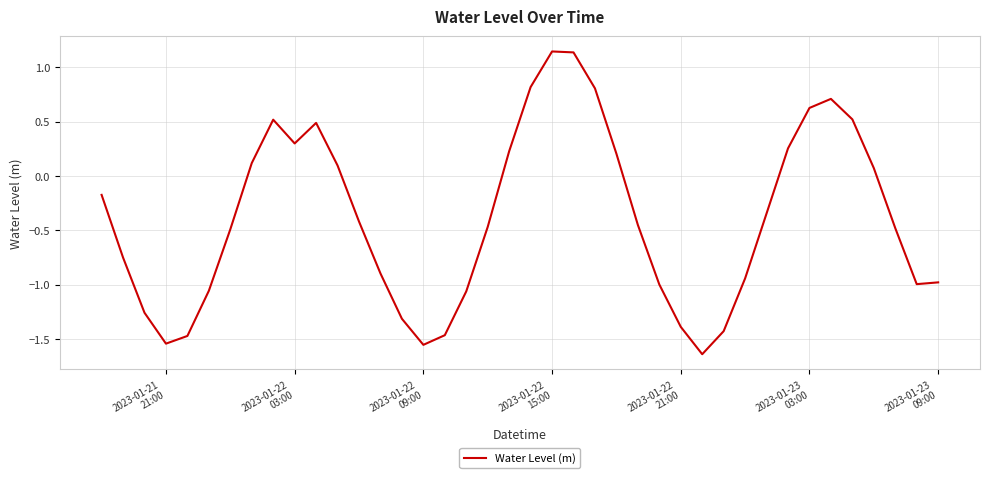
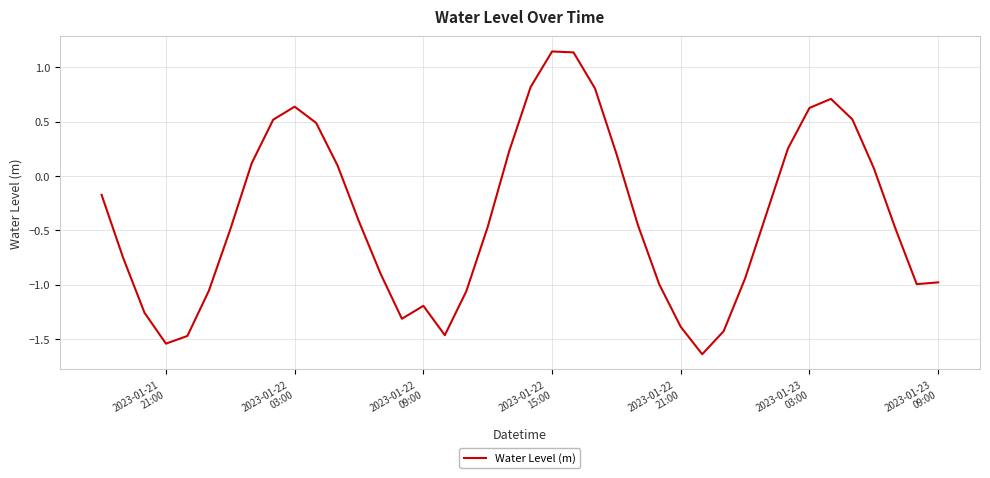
  {
    "2023-01-21 21:00": -1.54,
-   "2023-01-22 03:00": 0.30,
-   "2023-01-22 09:00": -1.55,
+   "2023-01-22 03:00": 0.64,
+   "2023-01-22 09:00": -1.19,
    "2023-01-22 15:00": 1.15,
    "2023-01-22 21:00": -1.39,
    "2023-01-23 03:00": 0.63,
    "2023-01-23 09:00": -0.98
  }
